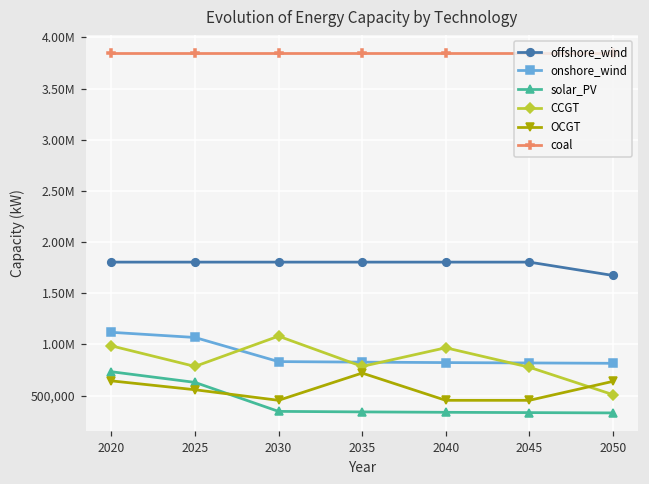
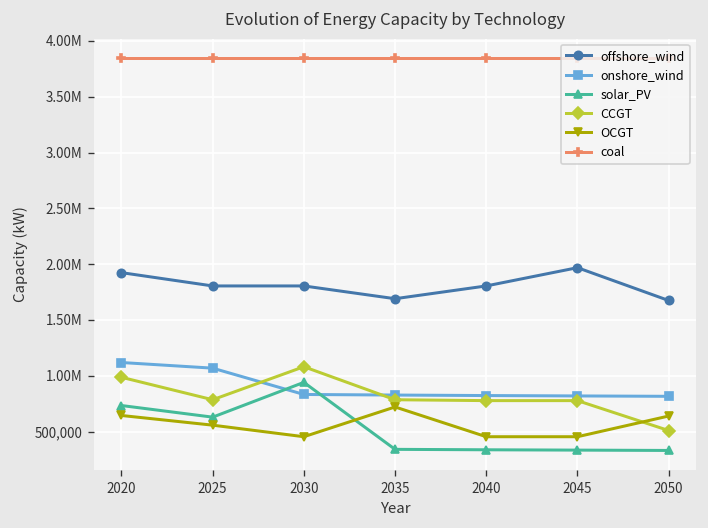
  {
    "offshore_wind": {
-     "2020": "1,800,000",
+     "2020": "1,900,000",
      "2025": "1,800,000",
      "2030": "1,800,000",
-     "2035": "1,800,000",
+     "2035": "1,700,000",
      "2040": "1,800,000",
-     "2045": "1,800,000",
+     "2045": "2,000,000",
      "2050": "1,700,000"
    },
    "onshore_wind": {
      "2020": "1,100,000",
      "2025": "1,100,000",
      "2030": "800,000",
      "2035": "800,000",
      "2040": "800,000",
      "2045": "800,000",
      "2050": "800,000"
    },
    "solar_PV": {
      "2020": "700,000",
      "2025": "600,000",
-     "2030": "300,000",
+     "2030": "900,000",
      "2035": "300,000",
      "2040": "300,000",
      "2045": "300,000",
      "2050": "300,000"
    },
    "CCGT": {
      "2020": "1,000,000",
      "2025": "800,000",
      "2030": "1,100,000",
      "2035": "800,000",
-     "2040": "1,000,000",
+     "2040": "800,000",
      "2045": "800,000",
      "2050": "500,000"
    },
    "OCGT": {
      "2020": "600,000",
      "2025": "600,000",
      "2030": "500,000",
      "2035": "700,000",
      "2040": "500,000",
      "2045": "500,000",
      "2050": "600,000"
    },
    "coal": {
      "2020": "3,800,000",
      "2025": "3,800,000",
      "2030": "3,800,000",
      "2035": "3,800,000",
      "2040": "3,800,000"
    }
  }
